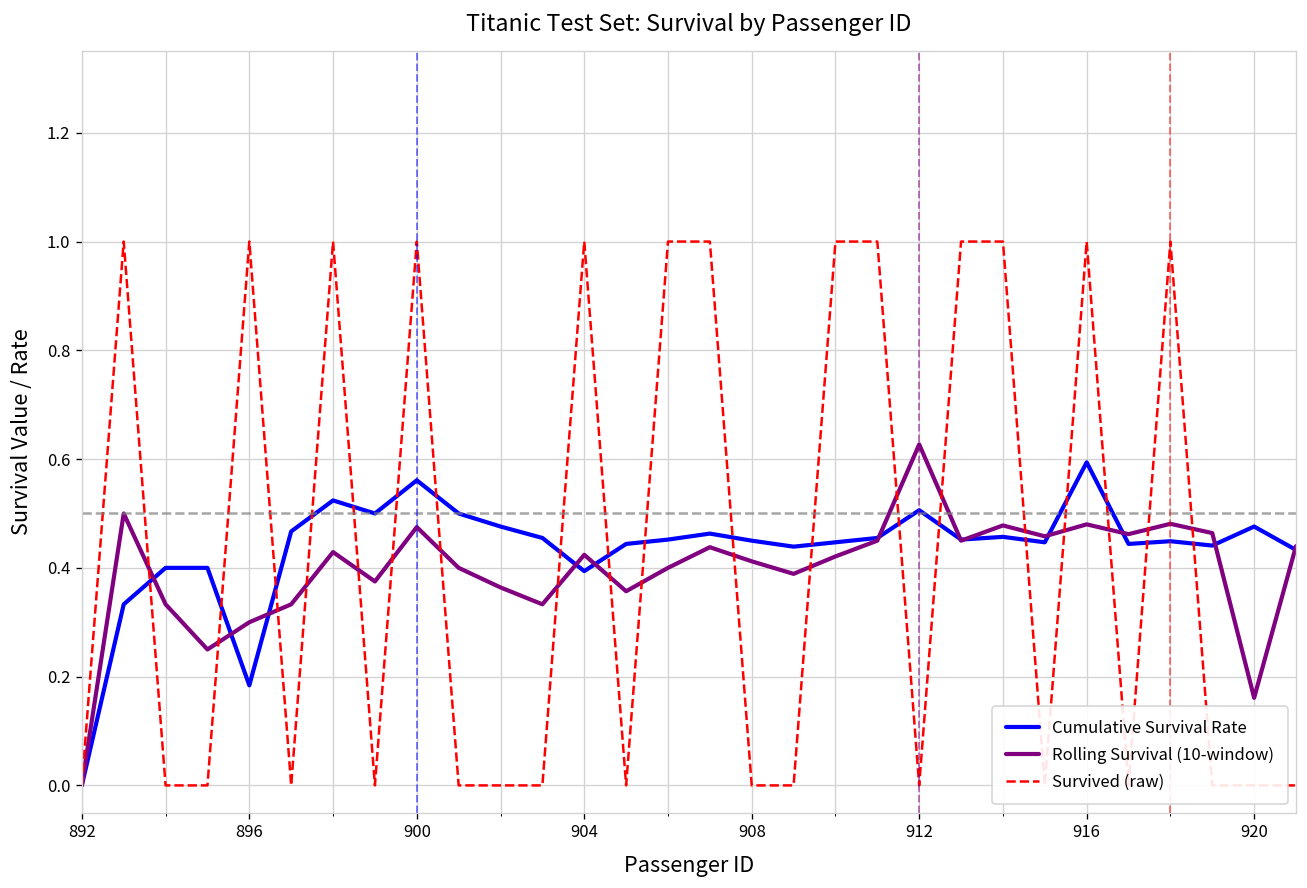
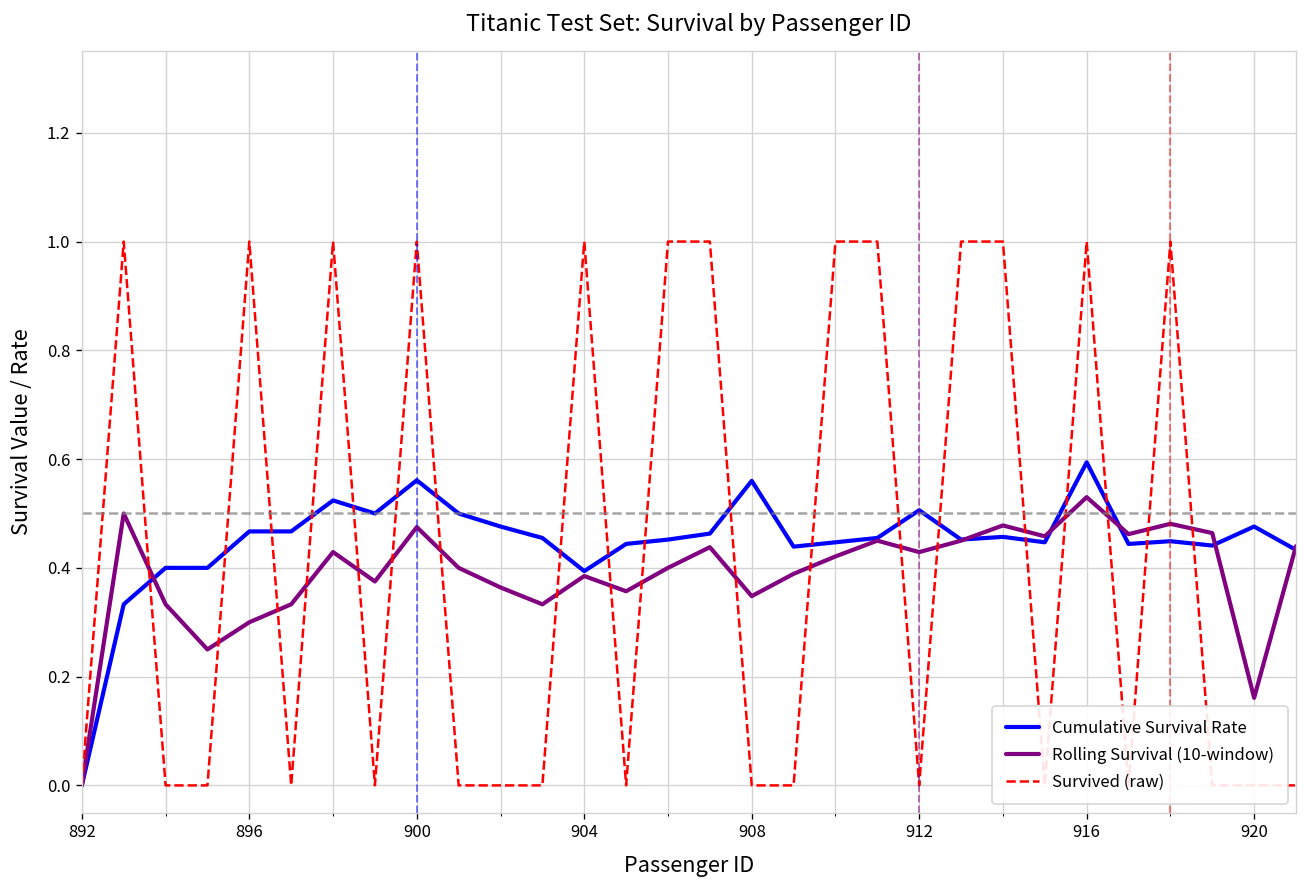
  {
    "Cumulative Survival Rate": {
-     "896": 0.18,
+     "896": 0.47,
      "900": 0.56,
      "904": 0.39,
-     "908": 0.45,
+     "908": 0.56,
      "912": 0.51,
      "916": 0.59,
      "920": 0.48
    },
    "Rolling Survival (10-window)": {
      "896": 0.30,
      "900": 0.48,
-     "904": 0.42,
-     "908": 0.41,
-     "912": 0.63,
-     "916": 0.48,
+     "904": 0.39,
+     "908": 0.35,
+     "912": 0.43,
+     "916": 0.53,
      "920": 0.16
    },
    "Survived (raw)": {
      "896": 1.00,
      "900": 1.00,
      "904": 1.00,
      "908": 0.00,
      "912": 0.00,
      "916": 1.00
    }
  }
